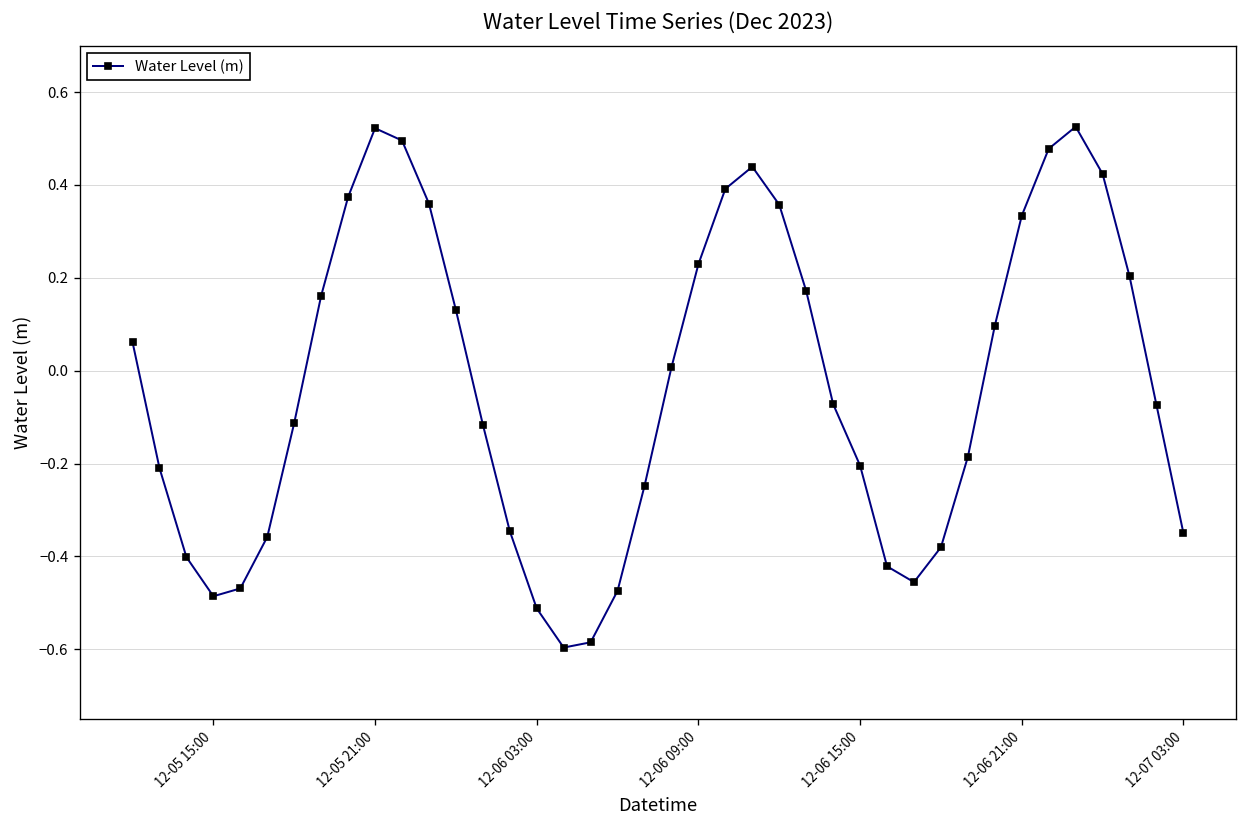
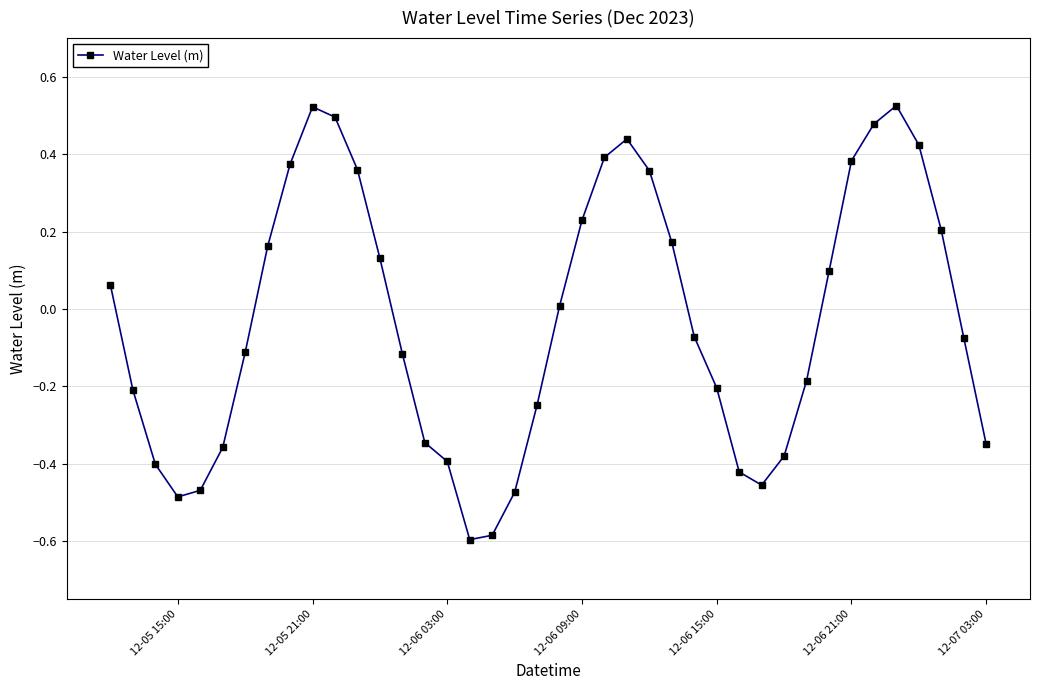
  {
    "12-05 15:00": -0.49,
    "12-05 21:00": 0.52,
-   "12-06 03:00": -0.51,
+   "12-06 03:00": -0.39,
    "12-06 09:00": 0.23,
    "12-06 15:00": -0.20,
-   "12-06 21:00": 0.33,
+   "12-06 21:00": 0.38,
    "12-07 03:00": -0.35
  }
